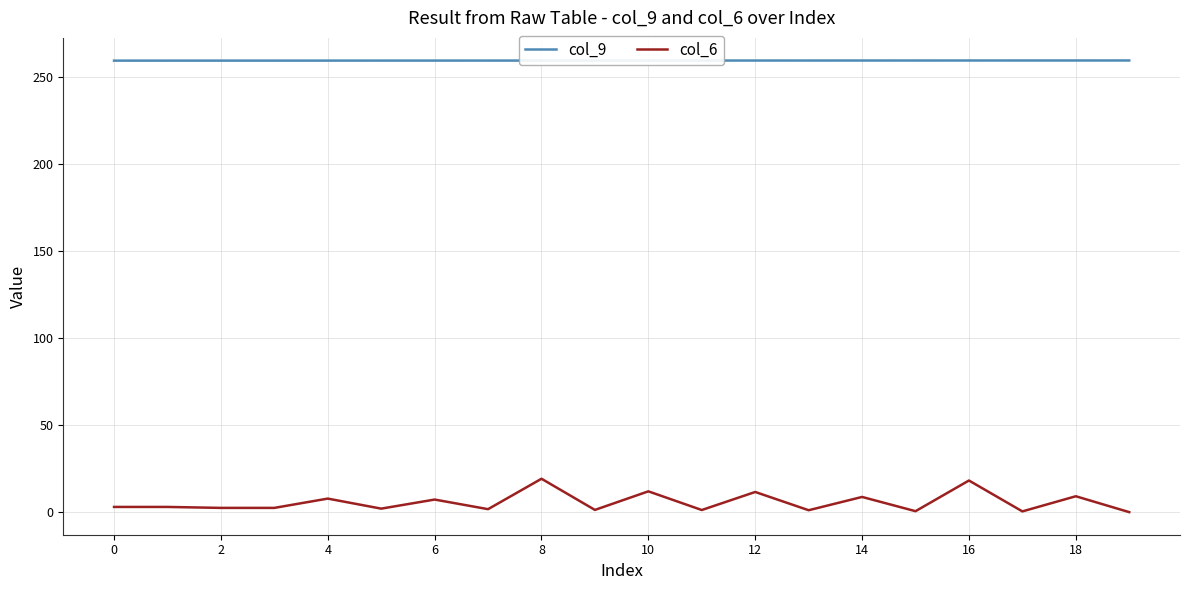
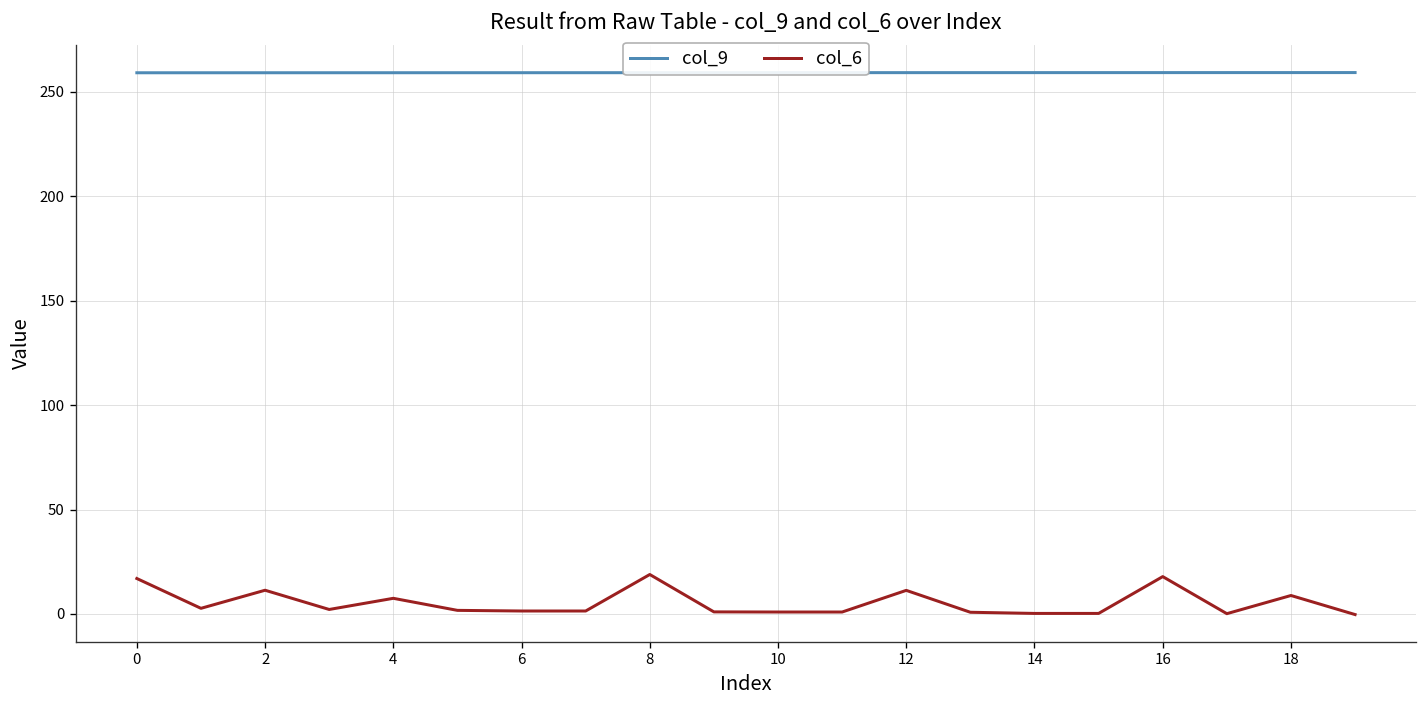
  {
    "col_9": {
      "0": 259,
      "2": 259,
      "4": 259,
      "6": 259,
      "12": 259,
      "14": 259,
      "16": 259,
      "18": 259
    },
    "col_6": {
-     "0": 3,
-     "2": 2,
+     "0": 17,
+     "2": 11,
      "4": 7,
-     "6": 7,
+     "6": 1,
      "8": 19,
-     "10": 12,
+     "10": 1,
      "12": 11,
-     "14": 8,
+     "14": 0,
      "16": 18,
      "18": 9
    }
  }
